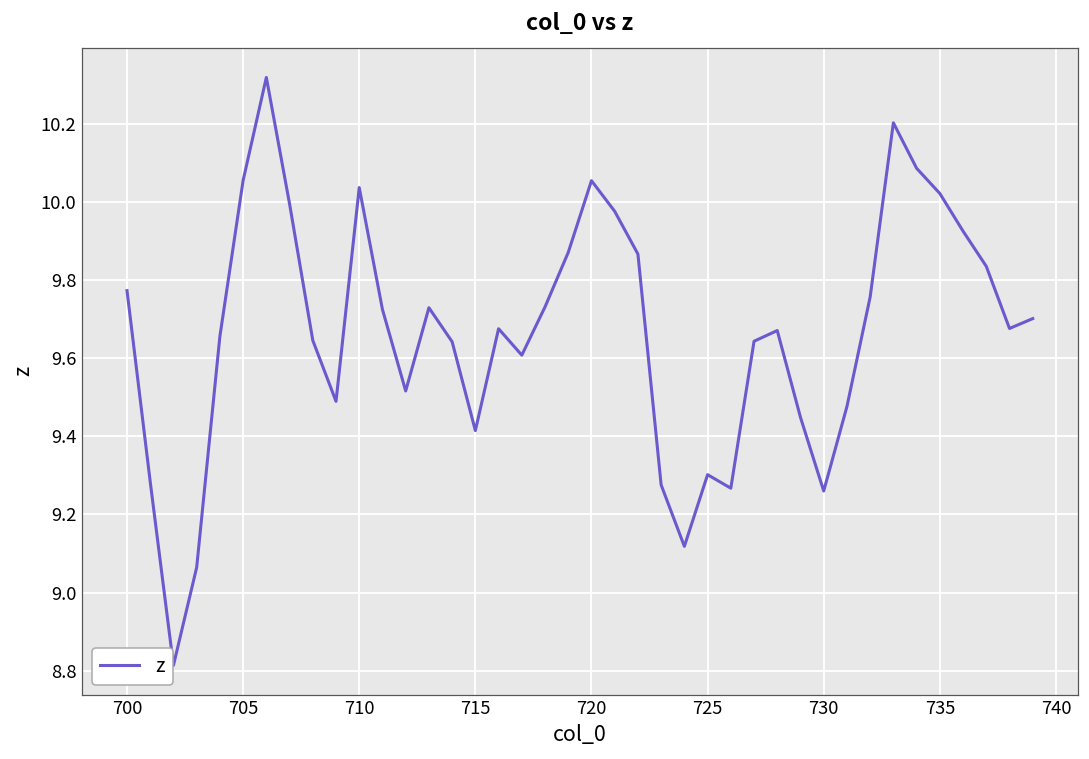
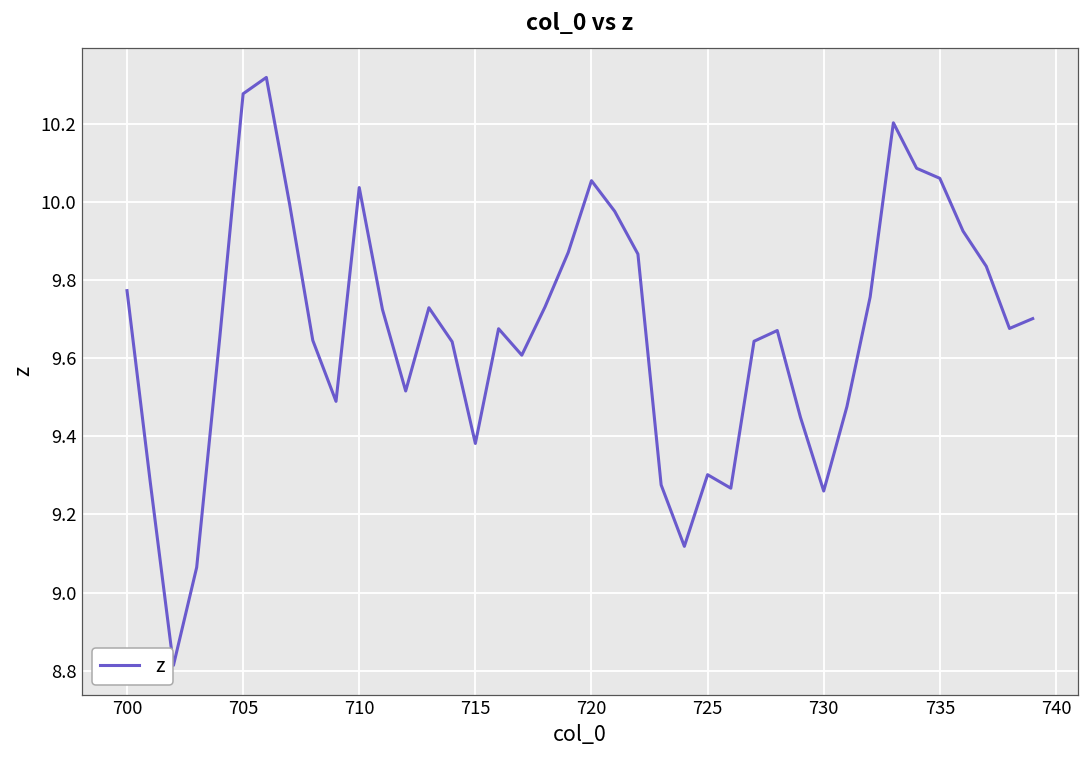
  {
    "700": 9.77,
-   "705": 10.06,
+   "705": 10.28,
    "710": 10.04,
-   "715": 9.41,
+   "715": 9.38,
    "720": 10.05,
    "725": 9.30,
    "730": 9.26,
-   "735": 10.02
+   "735": 10.06
  }
